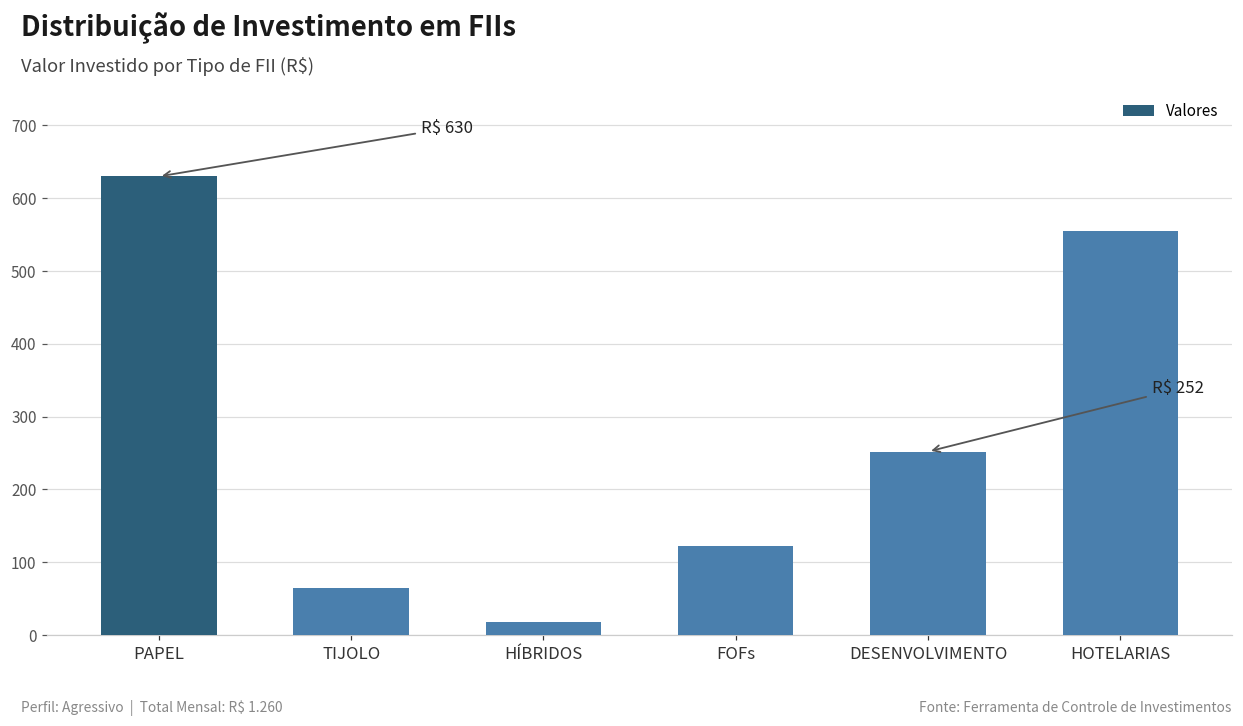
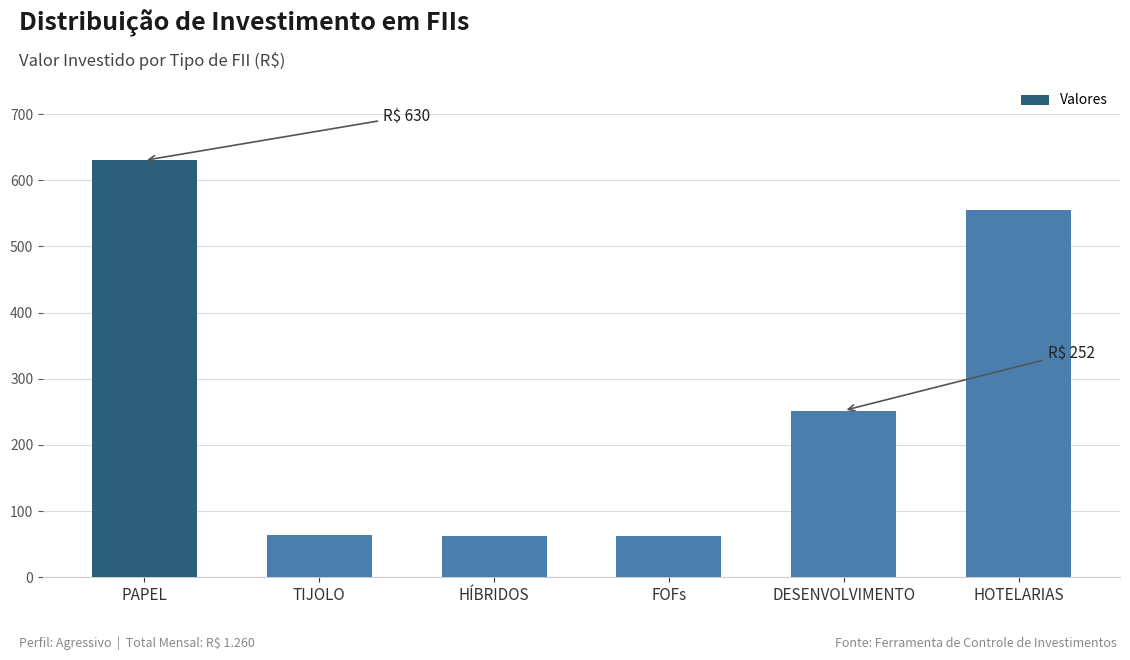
  {
    "TIJOLO": 60,
-   "HÍBRIDOS": 20,
-   "FOFs": 120
+   "HÍBRIDOS": 60,
+   "FOFs": 60
  }
